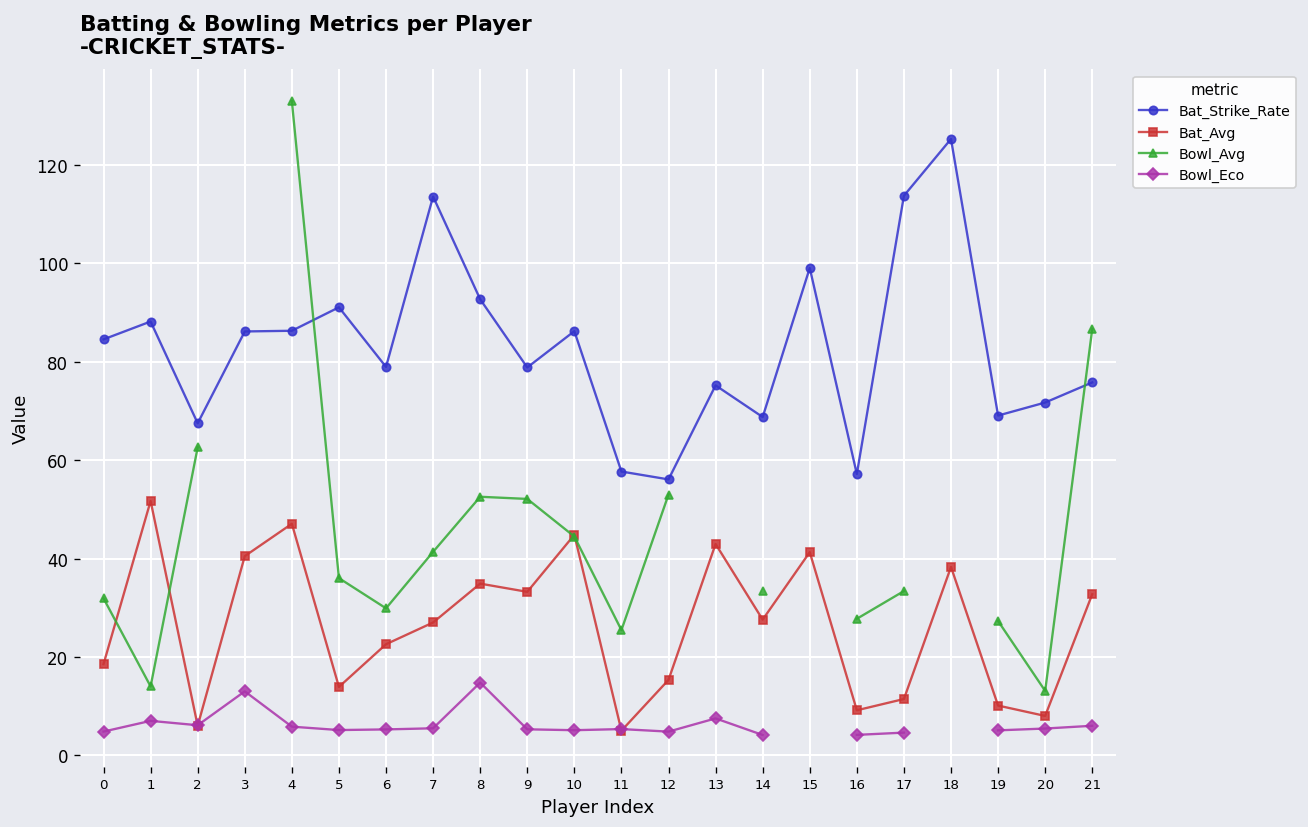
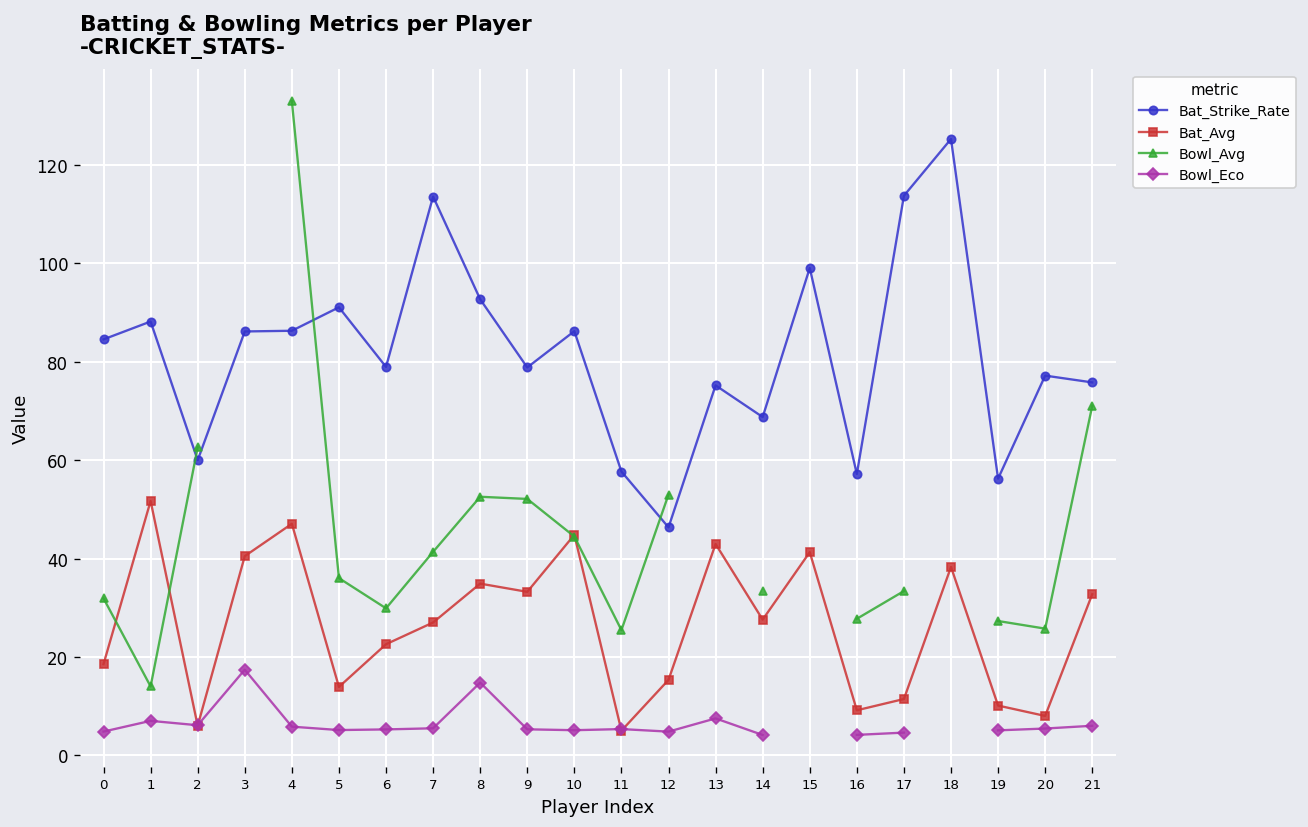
  {
    "Bat_Strike_Rate": {
      "0": 85,
      "1": 88,
-     "2": 68,
+     "2": 60,
      "3": 86,
      "4": 86,
      "5": 91,
      "6": 79,
      "7": 114,
      "8": 93,
      "9": 79,
      "10": 86,
      "11": 58,
-     "12": 56,
+     "12": 46,
      "13": 75,
      "14": 69,
      "15": 99,
      "16": 57,
      "17": 114,
      "18": 125,
-     "19": 69,
-     "20": 72,
+     "19": 56,
+     "20": 77,
      "21": 76
    },
    "Bat_Avg": {
      "0": 19,
      "1": 52,
      "3": 40,
      "4": 47,
      "5": 14,
      "6": 23,
      "7": 27,
      "8": 35,
      "9": 33,
      "12": 15,
      "13": 43,
      "14": 28,
      "15": 41,
      "16": 9,
      "17": 11,
      "18": 38,
      "19": 10,
      "20": 8,
      "21": 33
    },
    "Bowl_Avg": {
      "0": 32,
      "1": 14,
      "2": 63,
      "4": 133,
      "5": 36,
      "6": 30,
      "7": 41,
      "8": 53,
      "9": 52,
      "11": 25,
      "12": 53,
      "14": 33,
      "16": 28,
      "17": 33,
      "19": 27,
-     "20": 13,
-     "21": 87
+     "20": 26,
+     "21": 71
    },
    "Bowl_Eco": {
      "0": 5,
      "1": 7,
-     "3": 13,
+     "3": 17,
      "4": 6,
      "5": 5,
      "6": 5,
      "7": 5,
      "8": 15,
      "9": 5,
      "10": 5,
      "12": 5,
      "13": 8,
      "14": 4,
      "16": 4,
      "17": 5,
      "19": 5,
      "20": 5,
      "21": 6
    }
  }
